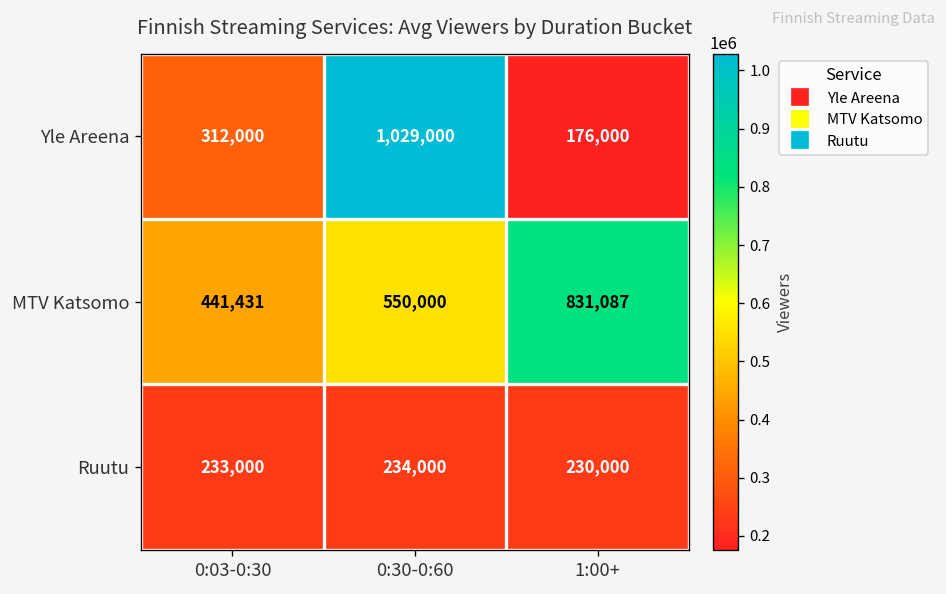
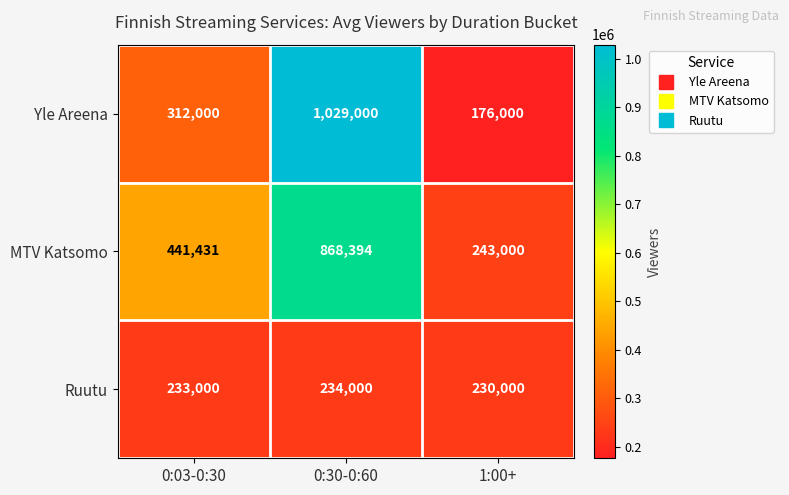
  {
    "Yle Areena": {
      "0:03-0:30": "312,000",
      "0:30-0:60": "1,029,000",
      "1:00+": "176,000"
    },
    "MTV Katsomo": {
      "0:03-0:30": "441,431",
-     "0:30-0:60": "550,000",
-     "1:00+": "831,087"
+     "0:30-0:60": "868,394",
+     "1:00+": "243,000"
    },
    "Ruutu": {
      "0:03-0:30": "233,000",
      "0:30-0:60": "234,000",
      "1:00+": "230,000"
    }
  }
